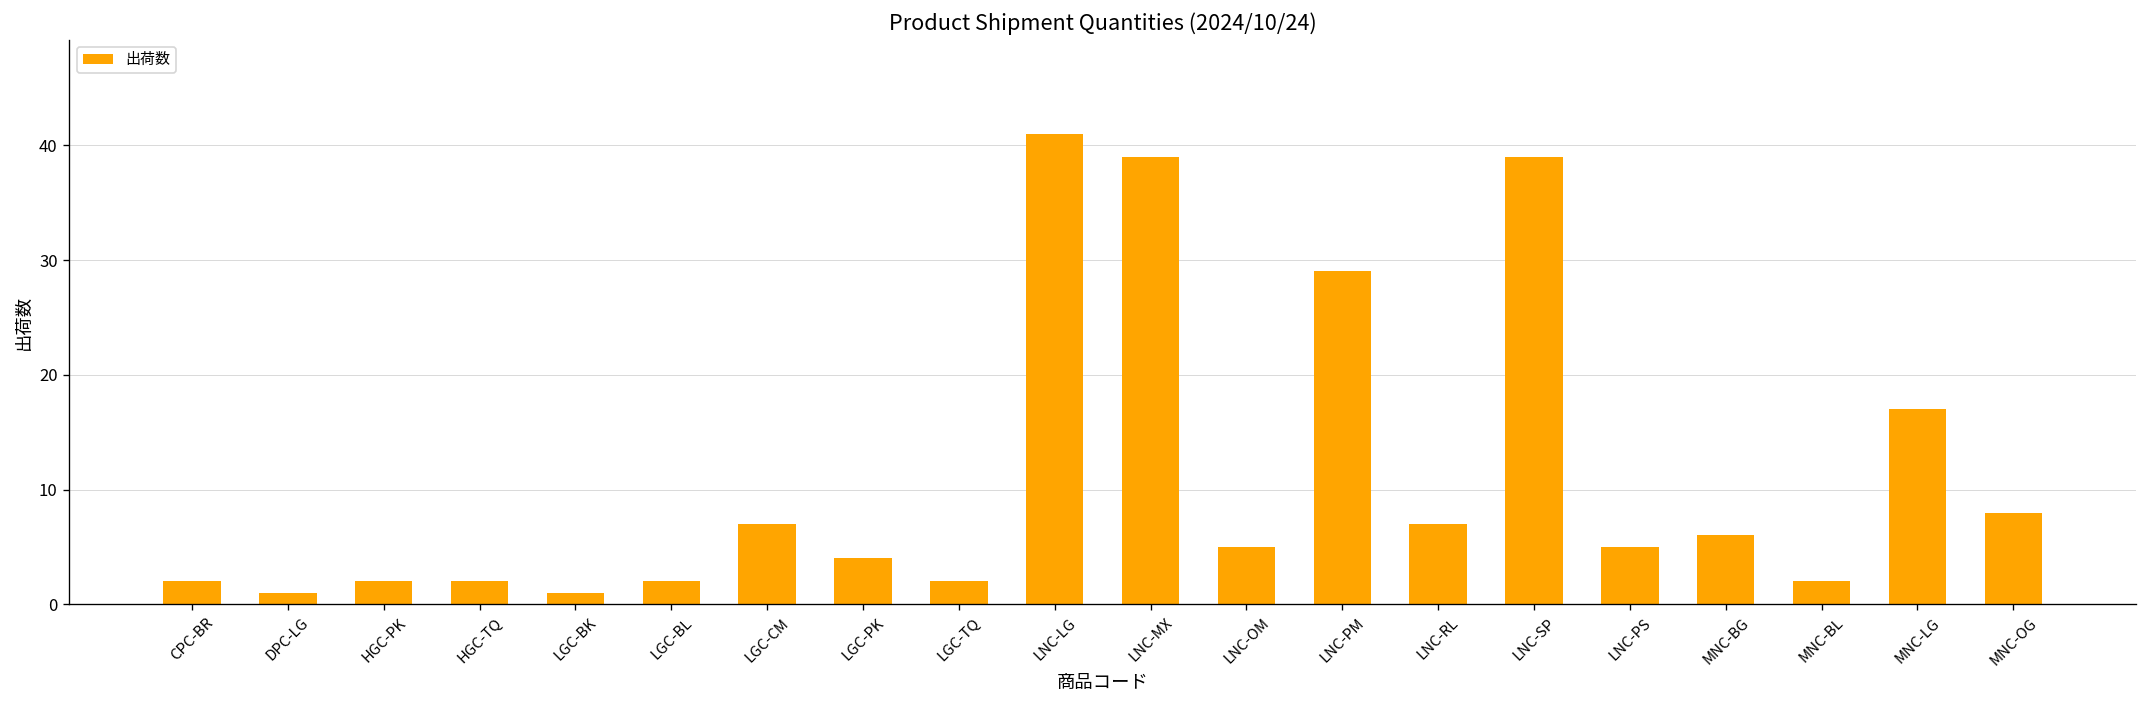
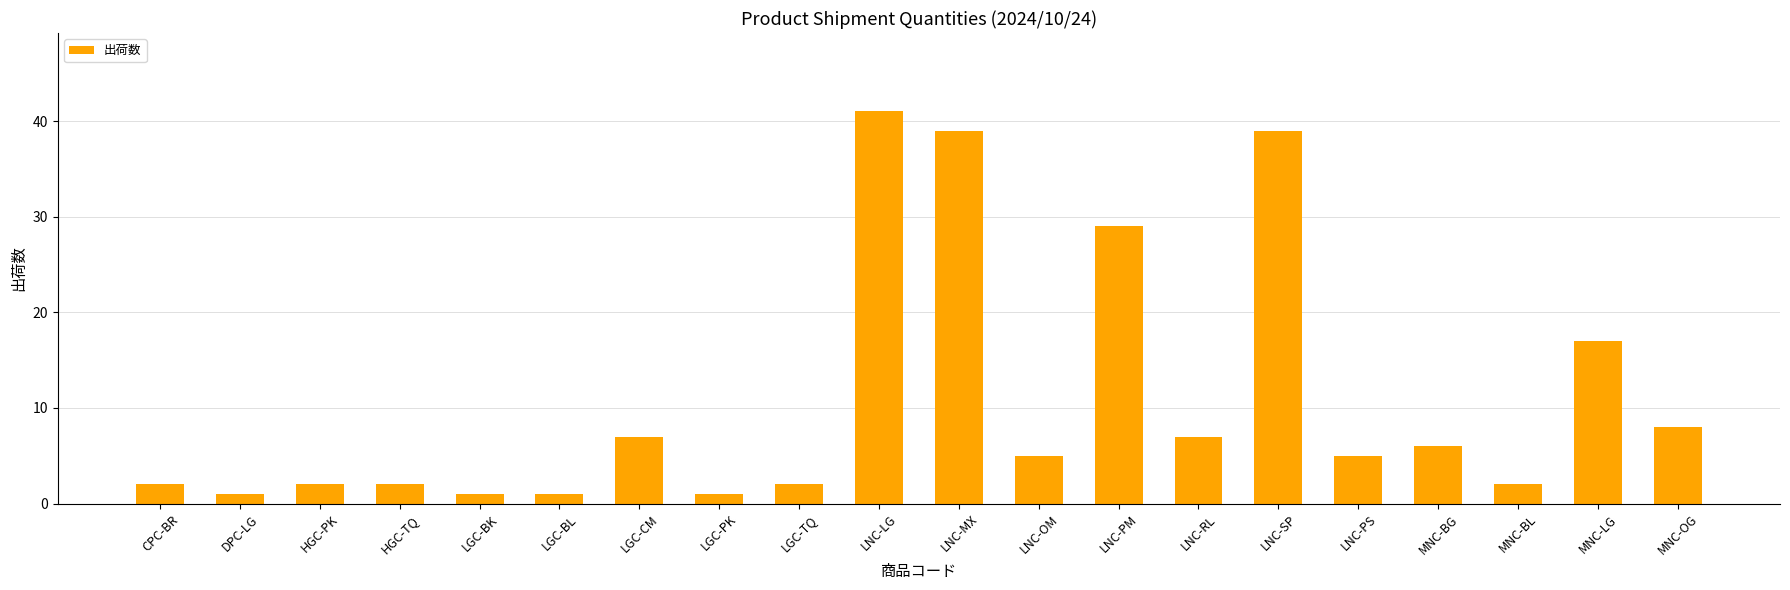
  {
    "CPC-BR": 2,
    "DPC-LG": 1,
    "HGC-PK": 2,
    "HGC-TQ": 2,
    "LGC-BK": 1,
-   "LGC-BL": 2,
+   "LGC-BL": 1,
    "LGC-CM": 7,
-   "LGC-PK": 4,
+   "LGC-PK": 1,
    "LGC-TQ": 2,
    "LNC-LG": 41,
    "LNC-MX": 39,
    "LNC-OM": 5,
    "LNC-PM": 29,
    "LNC-RL": 7,
    "LNC-SP": 39,
    "LNC-PS": 5,
    "MNC-BG": 6,
    "MNC-BL": 2,
    "MNC-LG": 17,
    "MNC-OG": 8
  }
